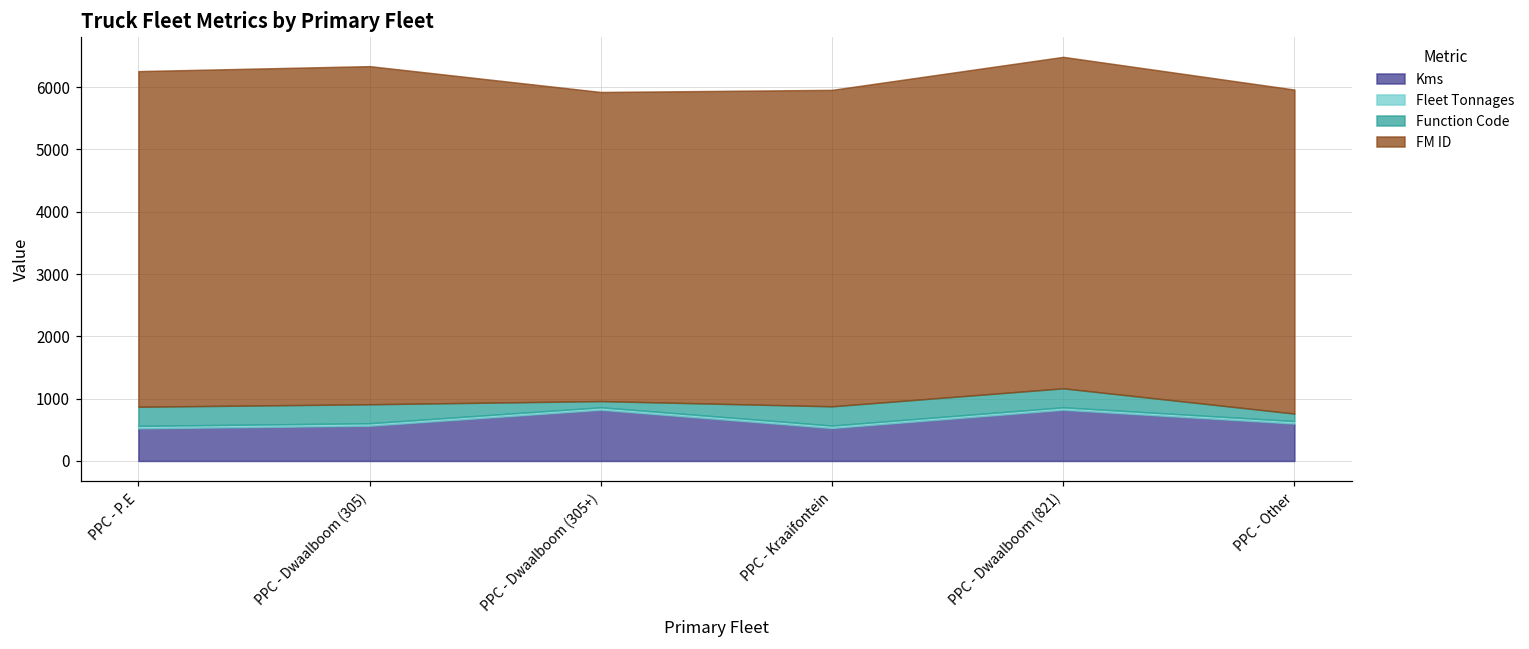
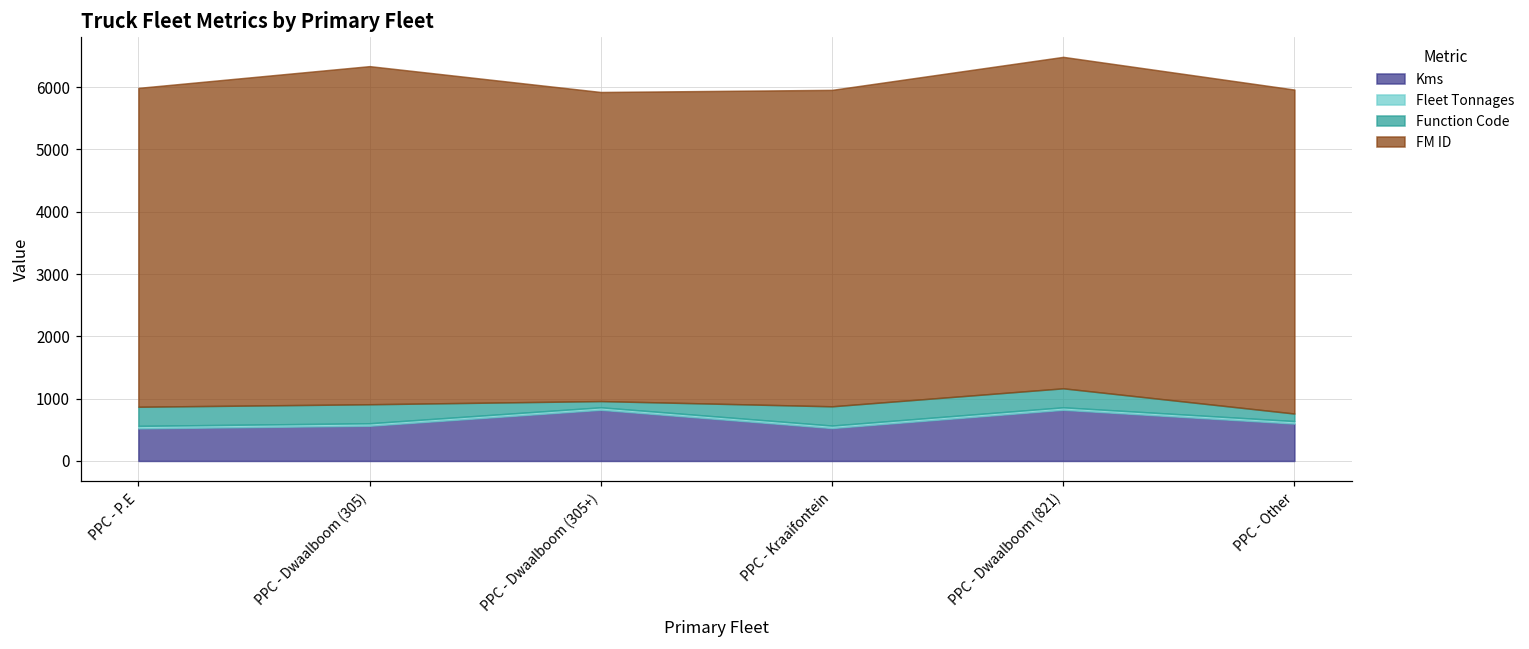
  {
    "Function Code": {
      "PPC - P.E": 300,
      "PPC - Dwaalboom (305)": 300,
      "PPC - Dwaalboom (305+)": 100,
      "PPC - Kraaifontein": 300,
      "PPC - Dwaalboom (821)": 300,
      "PPC - Other": 100
    },
    "FM ID": {
-     "PPC - P.E": 5400,
+     "PPC - P.E": 5100,
      "PPC - Dwaalboom (305)": 5400,
      "PPC - Dwaalboom (305+)": 5000,
      "PPC - Kraaifontein": 5100,
      "PPC - Dwaalboom (821)": 5300,
      "PPC - Other": 5200
    }
  }
